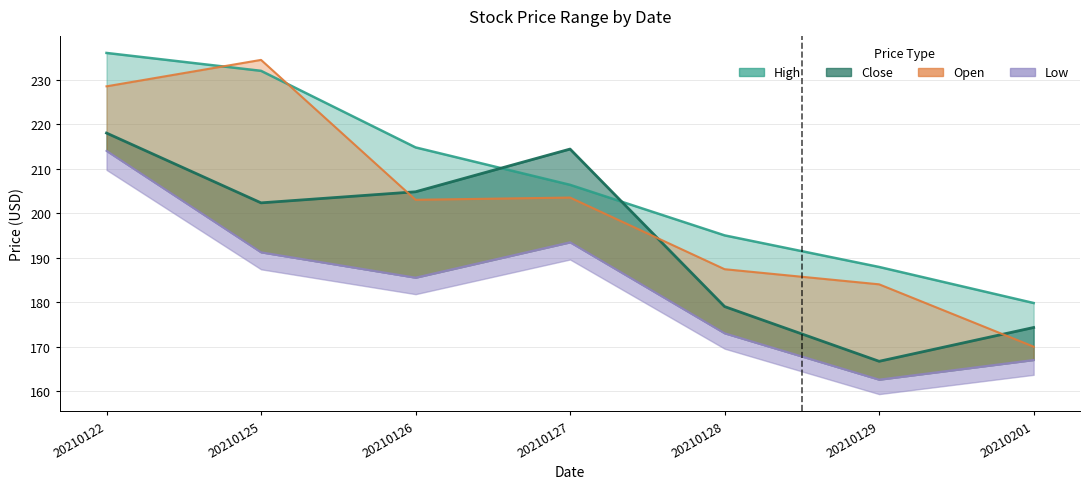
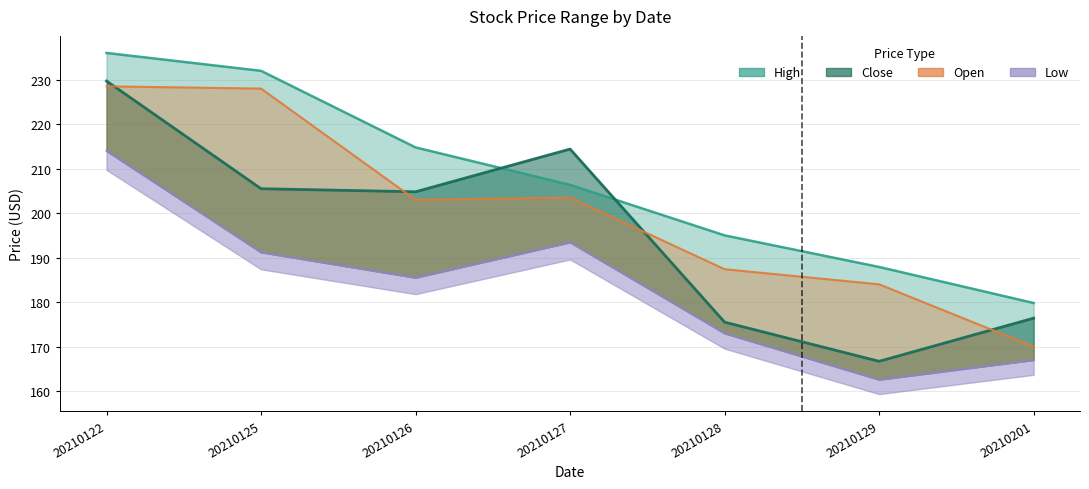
  {
    "Close": {
-     "20210122": 218,
-     "20210125": 202,
+     "20210122": 230,
+     "20210125": 205,
      "20210126": 205,
      "20210127": 214,
-     "20210128": 179,
+     "20210128": 176,
      "20210129": 167,
-     "20210201": 174
+     "20210201": 176
    },
    "Open": {
      "20210122": 229,
-     "20210125": 234,
+     "20210125": 228,
      "20210126": 203,
      "20210127": 204,
      "20210128": 187,
      "20210129": 184,
      "20210201": 170
    }
  }
